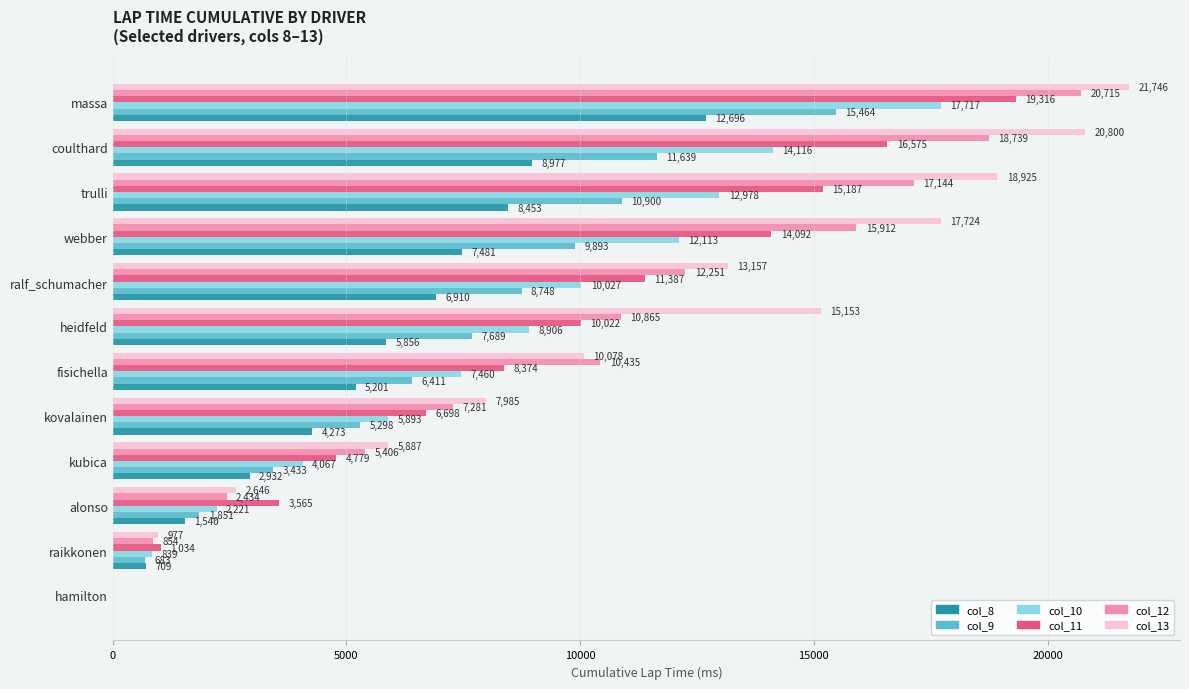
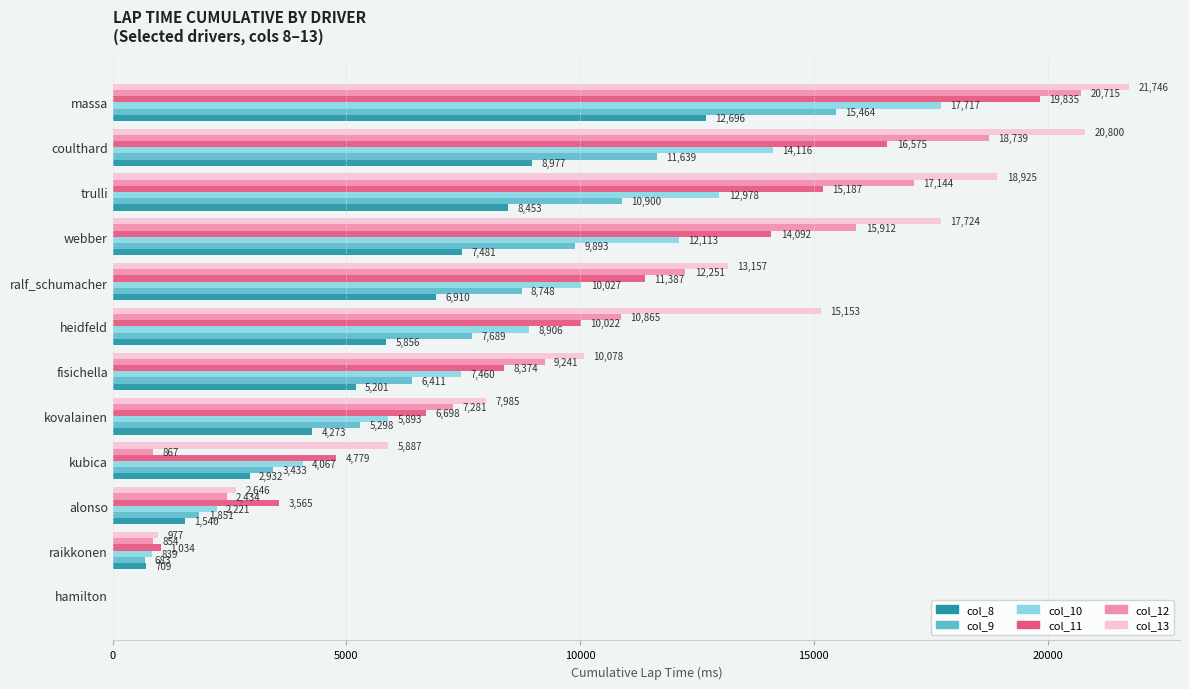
  {
    "col_8": {
      "massa": "12,696",
      "coulthard": "8,977",
      "trulli": "8,453",
      "webber": "7,481",
      "ralf_schumacher": "6,910",
      "heidfeld": "5,856",
      "fisichella": "5,201",
      "kovalainen": "4,273",
      "kubica": "2,932"
    },
    "col_11": {
-     "massa": "19,316",
+     "massa": "19,835",
      "coulthard": "16,575",
      "trulli": "15,187",
      "webber": "14,092",
      "ralf_schumacher": "11,387",
      "heidfeld": "10,022",
      "fisichella": "8,374",
      "kovalainen": "6,698",
      "kubica": "4,779",
      "alonso": "3,565",
      "raikkonen": "1,034"
    },
    "col_12": {
      "massa": "20,715",
      "coulthard": "18,739",
      "trulli": "17,144",
      "webber": "15,912",
      "ralf_schumacher": "12,251",
      "heidfeld": "10,865",
-     "fisichella": "10,435",
+     "fisichella": "9,241",
      "kovalainen": "7,281",
-     "kubica": "5,406"
+     "kubica": "867"
    },
    "col_13": {
      "massa": "21,746",
      "coulthard": "20,800",
      "trulli": "18,925",
      "webber": "17,724",
      "ralf_schumacher": "13,157",
      "heidfeld": "15,153",
      "fisichella": "10,078",
      "kovalainen": "7,985",
      "kubica": "5,887"
    }
  }
